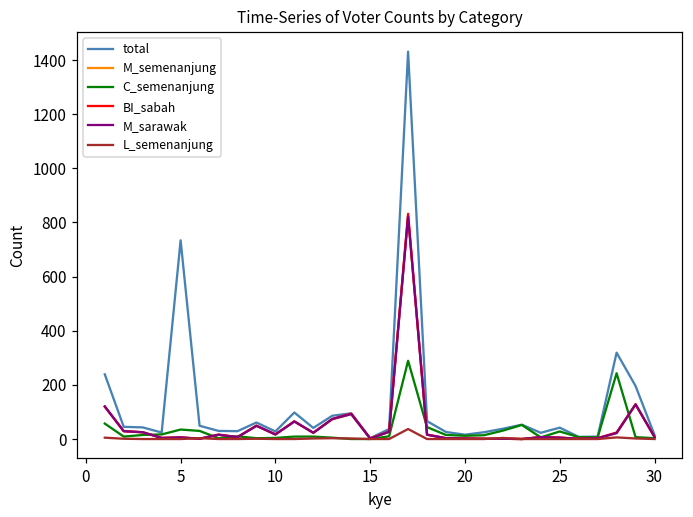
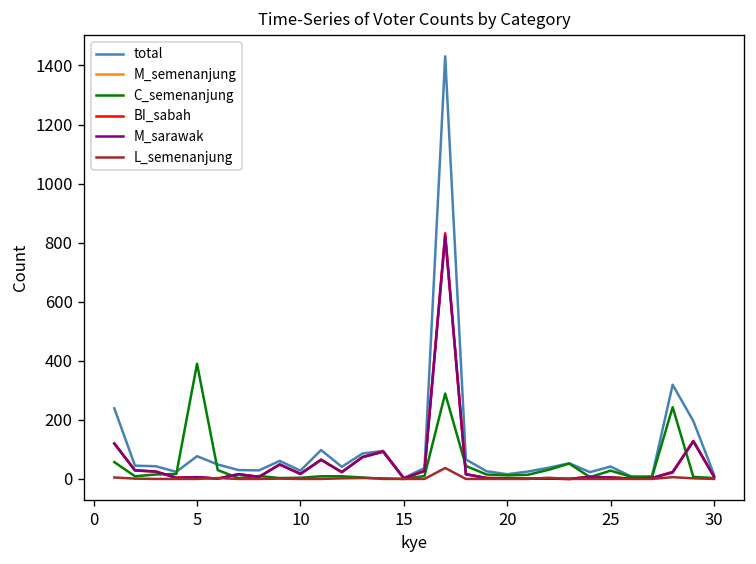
  {
    "total": {
-     "5": 730,
+     "5": 80,
      "10": 30,
      "25": 40
    },
    "C_semenanjung": {
-     "5": 40,
+     "5": 390,
      "25": 30
    }
  }
